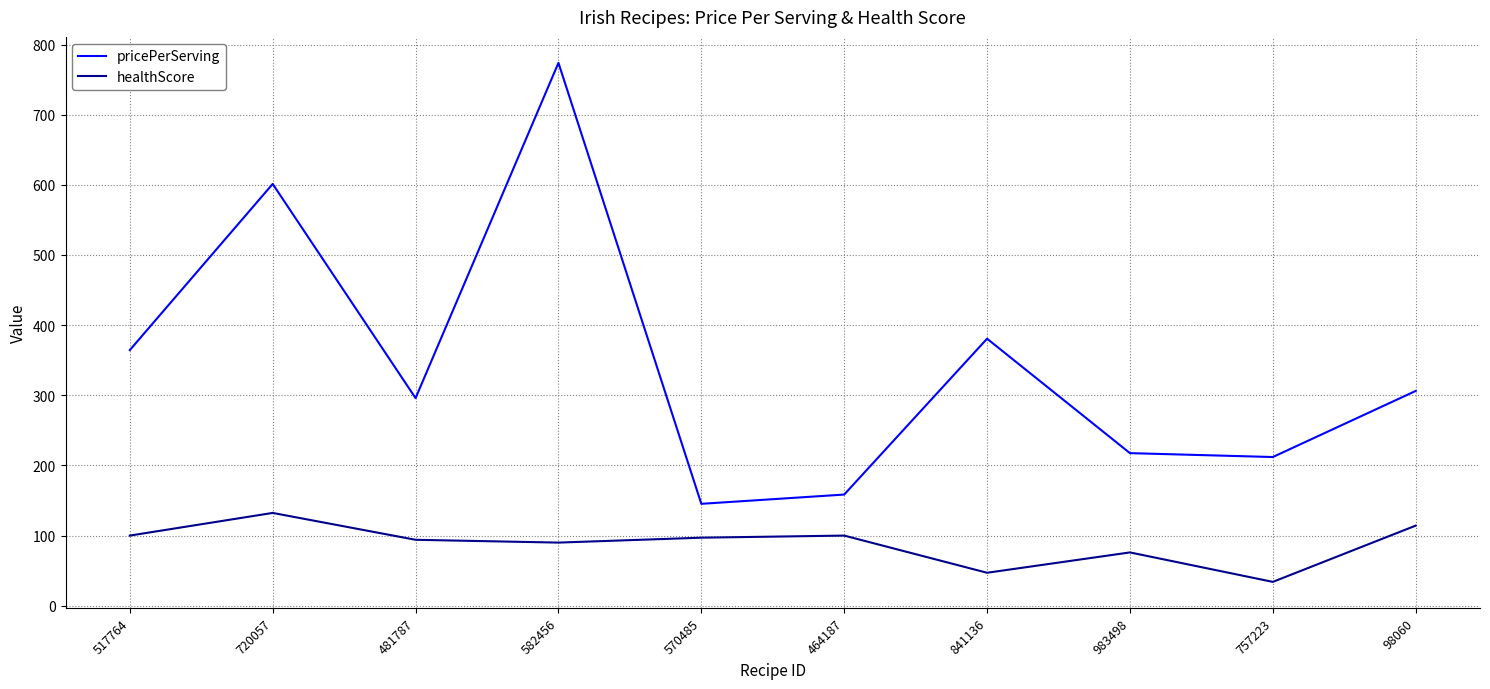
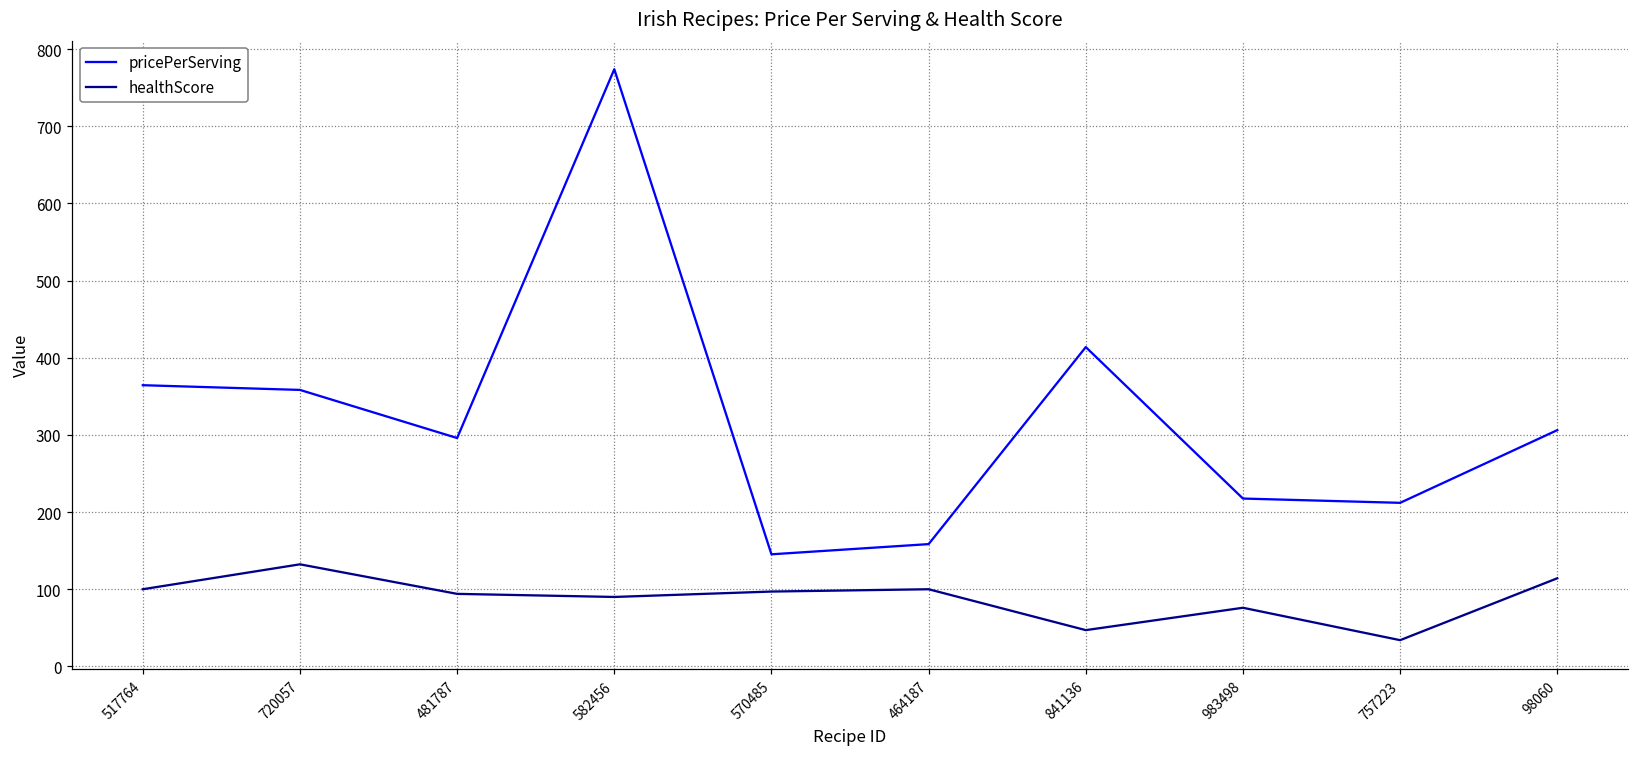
  {
    "pricePerServing": {
      "517764": 360,
-     "720057": 600,
+     "720057": 360,
      "481787": 300,
      "582456": 770,
      "570485": 150,
      "464187": 160,
-     "841136": 380,
+     "841136": 410,
      "983498": 220,
      "757223": 210,
      "98060": 310
    },
    "healthScore": {
      "517764": 100,
      "720057": 130,
      "481787": 90,
      "582456": 90,
      "570485": 100,
      "464187": 100,
      "841136": 50,
      "983498": 80,
      "757223": 30,
      "98060": 110
    }
  }
